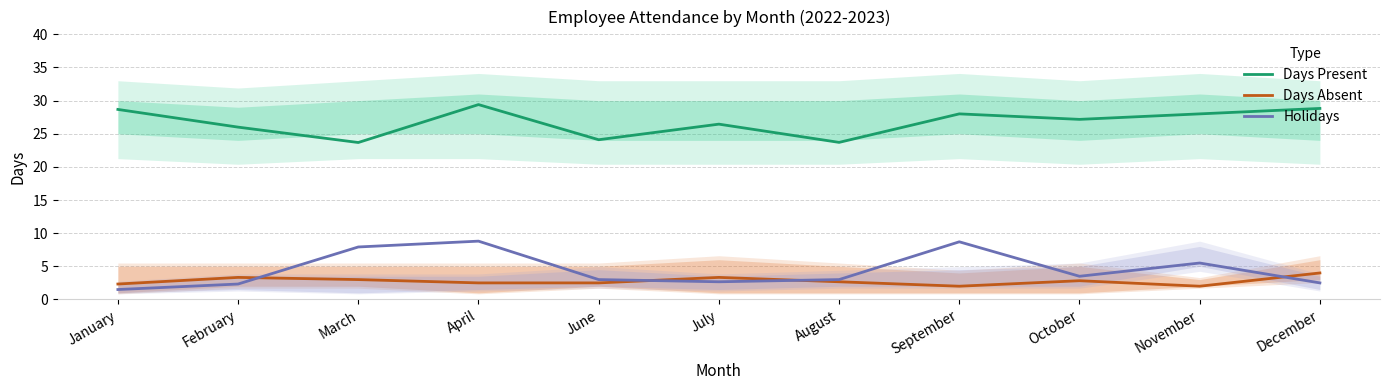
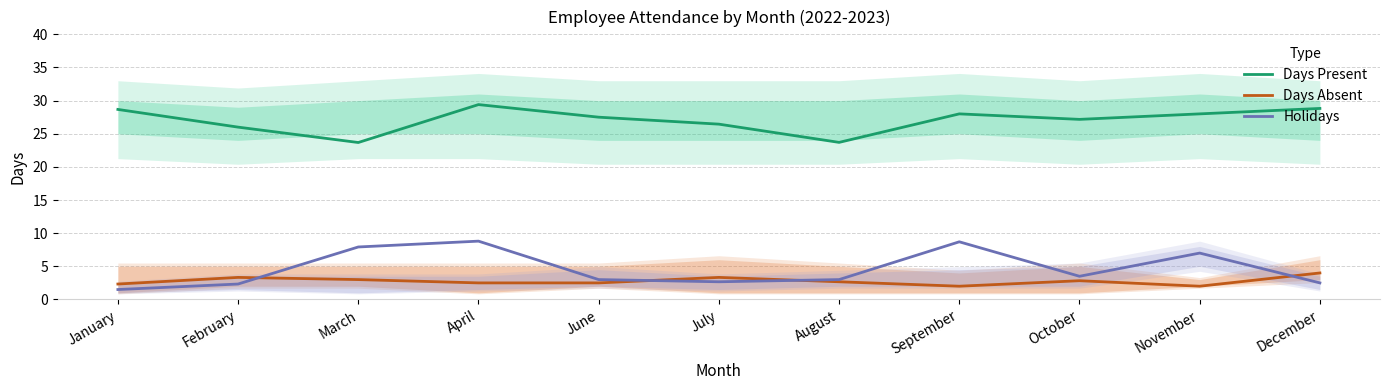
  {
    "Days Present": {
      "January": 29,
      "February": 26,
      "March": 24,
      "April": 29,
-     "June": 24,
+     "June": 28,
      "July": 26,
      "August": 24,
      "September": 28,
      "October": 27,
      "November": 28,
      "December": 29
    },
    "Holidays": {
      "January": 2,
      "February": 2,
      "March": 8,
      "April": 9,
      "June": 3,
      "July": 3,
      "September": 9,
      "October": 4,
-     "November": 6,
+     "November": 7,
      "December": 3
    }
  }
